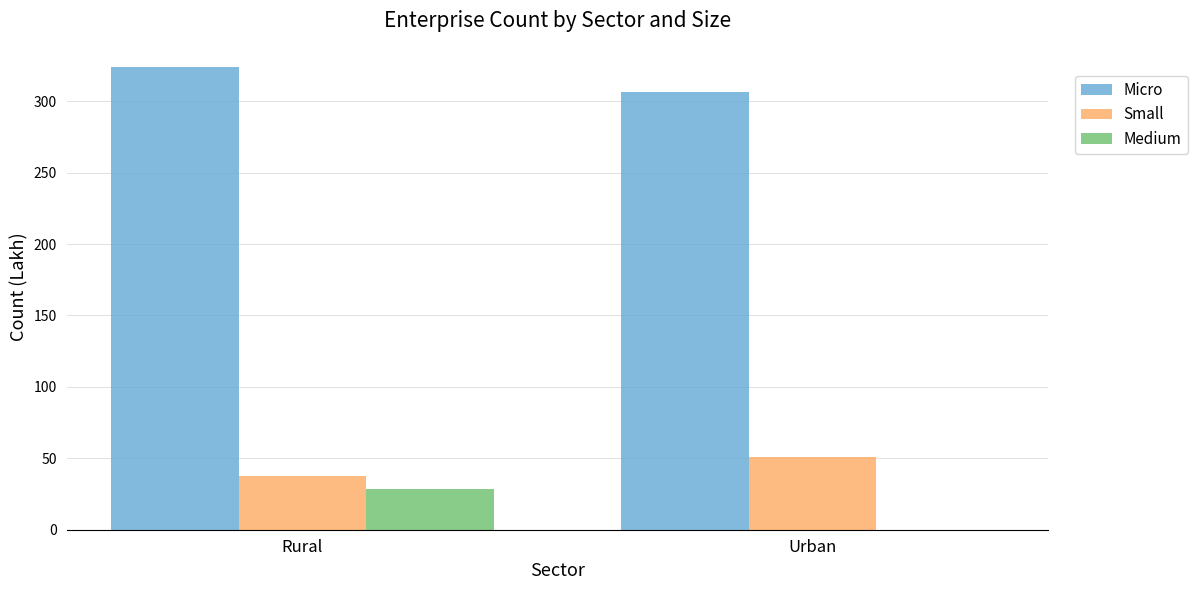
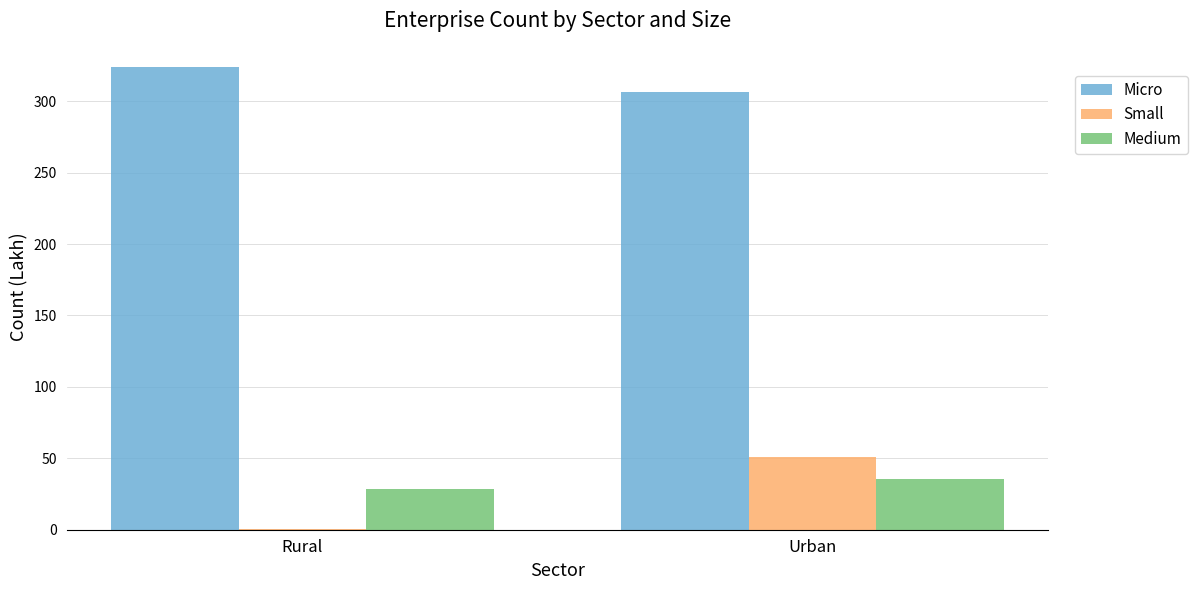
  {
    "Micro": {
      "Rural": 324,
      "Urban": 306
    },
    "Small": {
-     "Rural": 37,
+     "Rural": 1,
      "Urban": 51
    },
    "Medium": {
      "Rural": 29,
-     "Urban": 0
+     "Urban": 35
    }
  }
